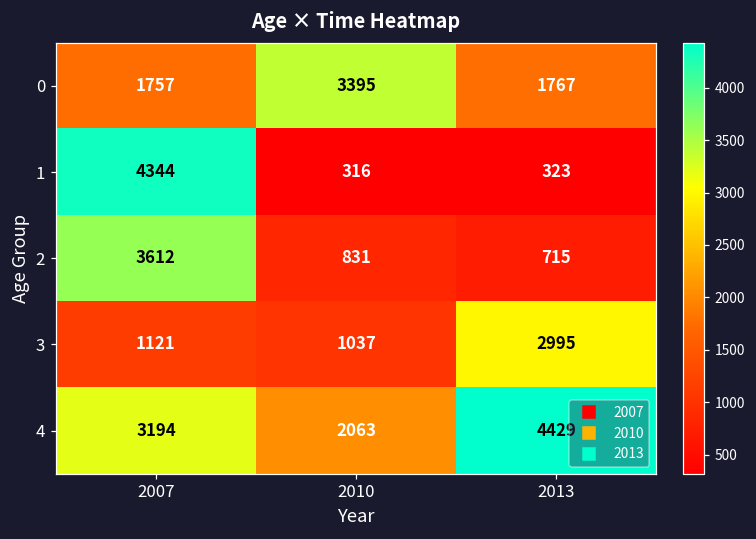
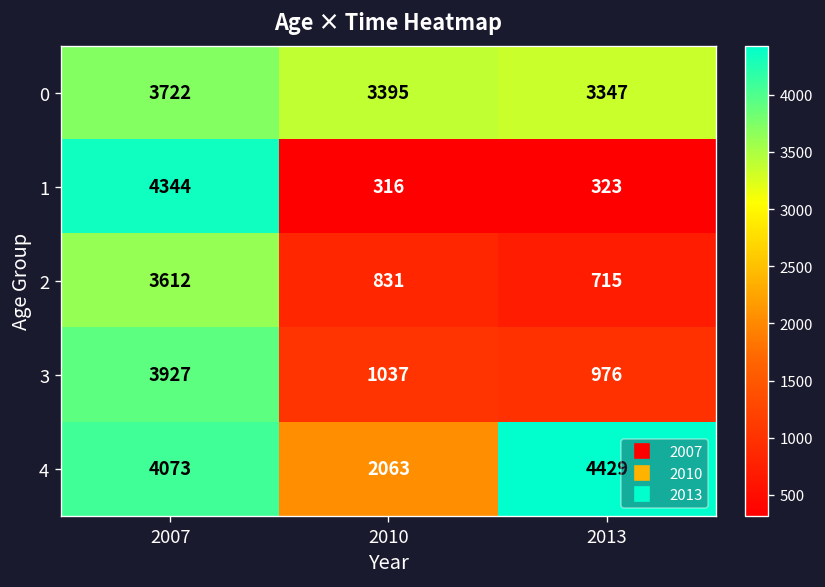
  {
    "0": {
-     "2007": 1757,
+     "2007": 3722,
      "2010": 3395,
-     "2013": 1767
+     "2013": 3347
    },
    "1": {
      "2007": 4344,
      "2010": 316,
      "2013": 323
    },
    "2": {
      "2007": 3612,
      "2010": 831,
      "2013": 715
    },
    "3": {
-     "2007": 1121,
+     "2007": 3927,
      "2010": 1037,
-     "2013": 2995
+     "2013": 976
    },
    "4": {
-     "2007": 3194,
+     "2007": 4073,
      "2010": 2063
    }
  }
